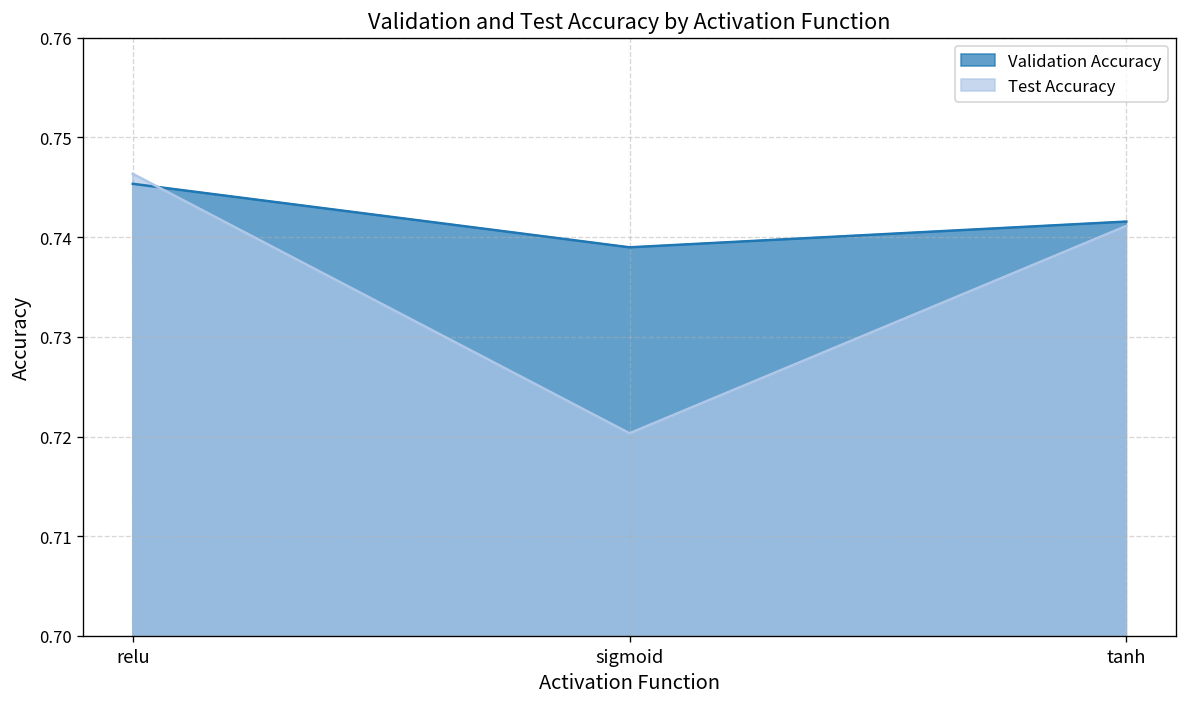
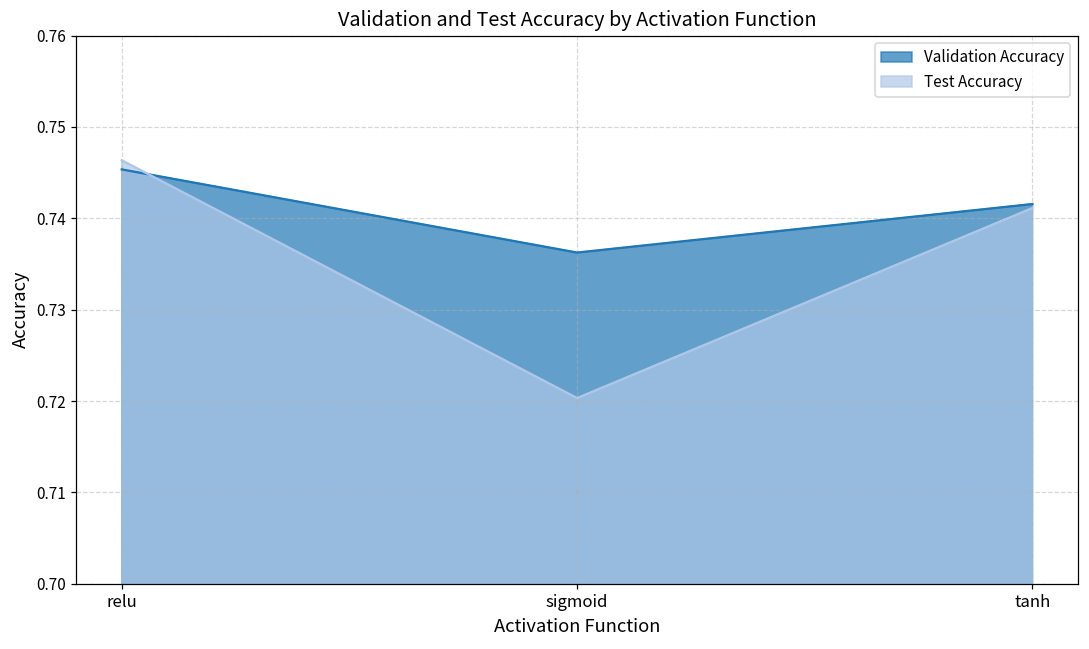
  {
    "Validation Accuracy": {
      "relu": 0.745,
-     "sigmoid": 0.739,
+     "sigmoid": 0.736,
      "tanh": 0.742
    },
    "Test Accuracy": {
      "relu": 0.746,
      "sigmoid": 0.720,
      "tanh": 0.741
    }
  }
